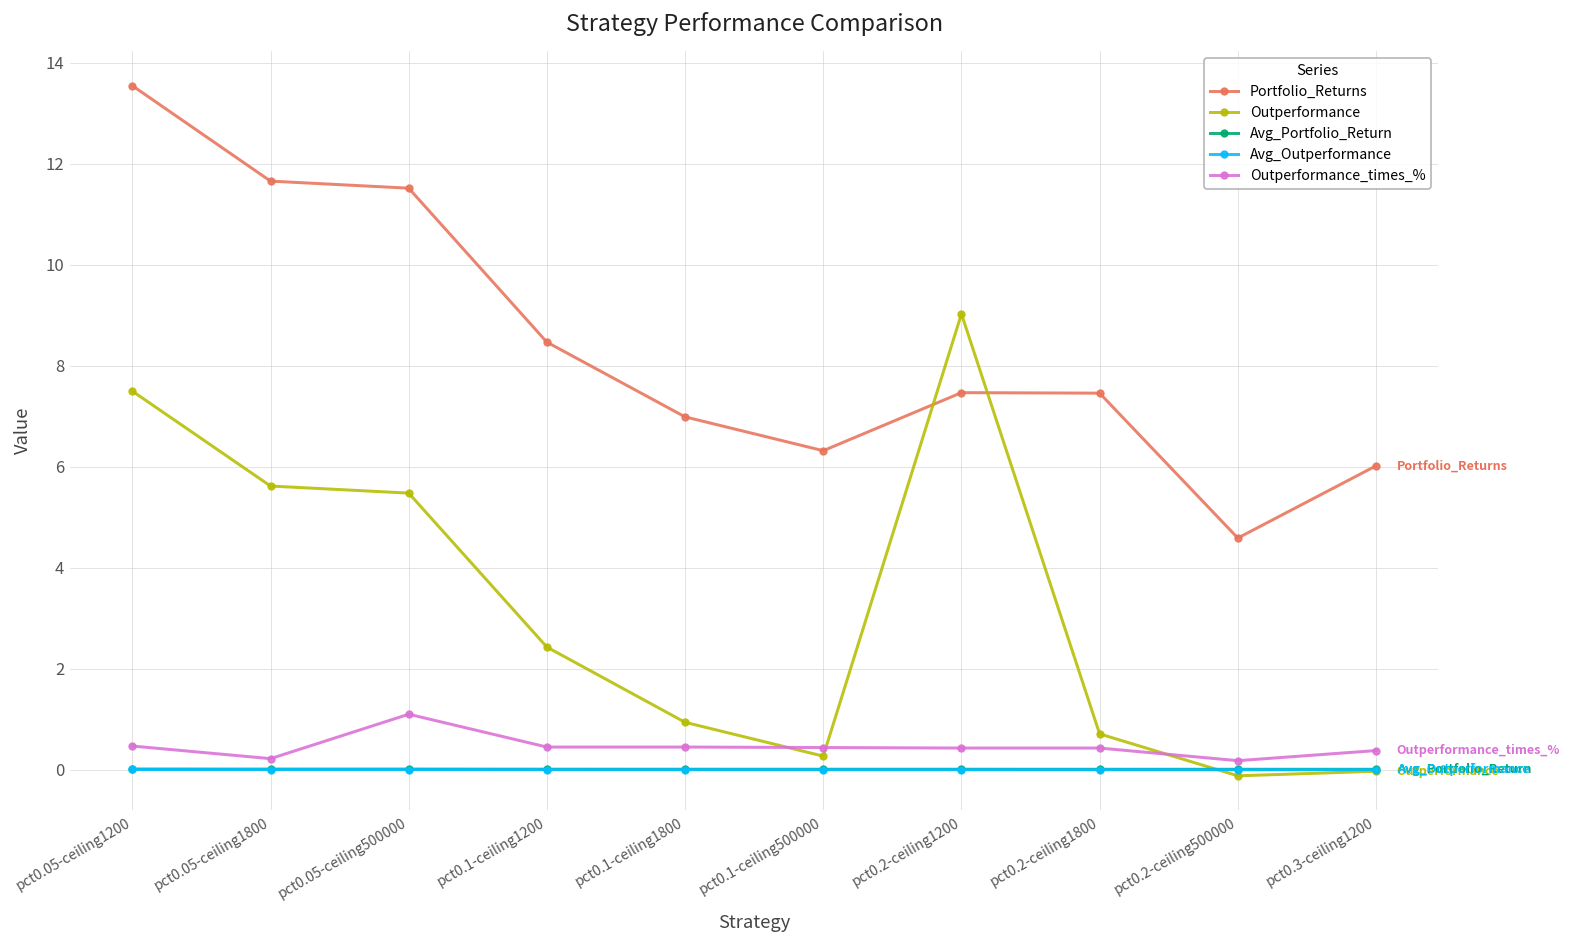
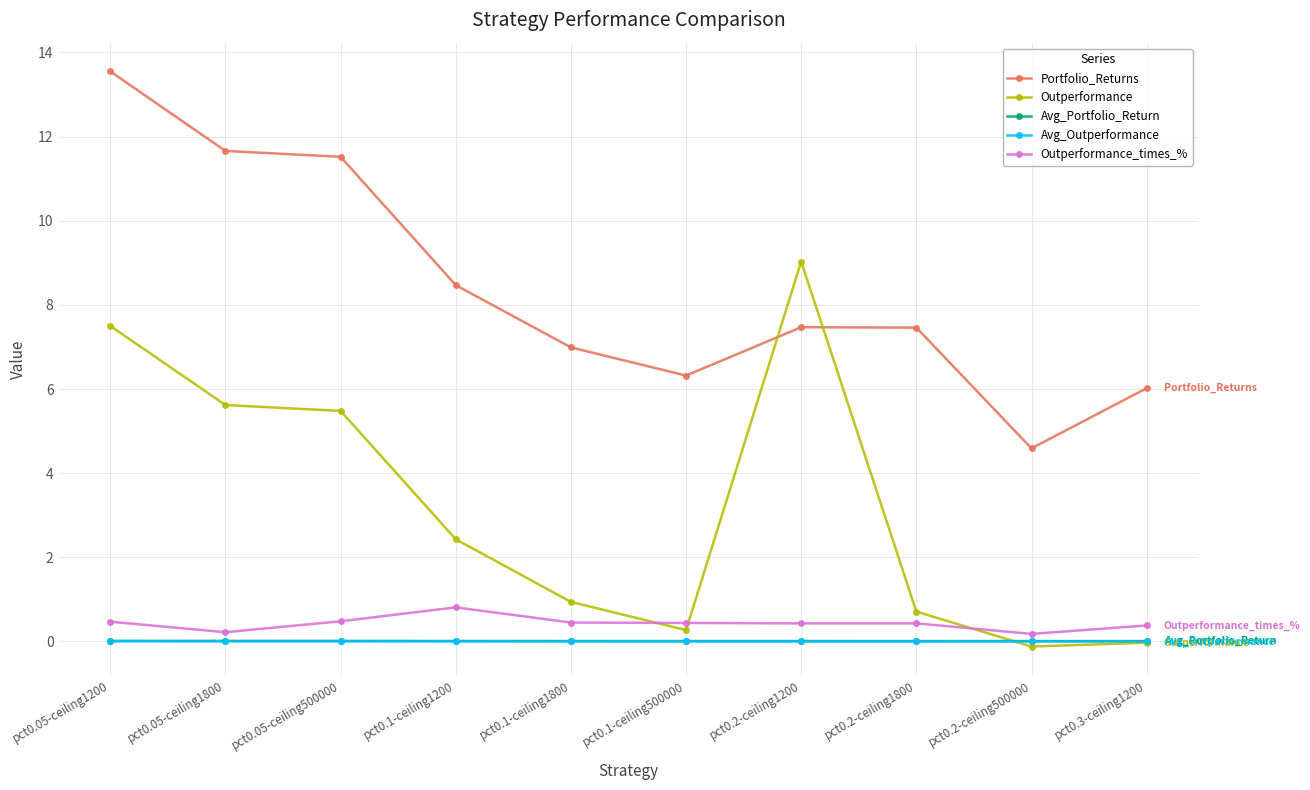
  {
    "Portfolio_Returns": {
      "pct0.05-ceiling1200": 13.6,
      "pct0.05-ceiling1800": 11.7,
      "pct0.05-ceiling500000": 11.5,
      "pct0.1-ceiling1200": 8.5,
      "pct0.1-ceiling1800": 7.0,
      "pct0.1-ceiling500000": 6.3,
      "pct0.2-ceiling1200": 7.5,
      "pct0.2-ceiling1800": 7.5,
      "pct0.2-ceiling500000": 4.6,
      "pct0.3-ceiling1200": 6.0
    },
    "Outperformance": {
      "pct0.05-ceiling1200": 7.5,
      "pct0.05-ceiling1800": 5.6,
      "pct0.05-ceiling500000": 5.5,
      "pct0.1-ceiling1200": 2.4,
      "pct0.1-ceiling1800": 0.9,
      "pct0.1-ceiling500000": 0.3,
      "pct0.2-ceiling1200": 9.0,
      "pct0.2-ceiling1800": 0.7,
      "pct0.2-ceiling500000": -0.1
    },
    "Outperformance_times_%": {
      "pct0.05-ceiling1200": 0.5,
      "pct0.05-ceiling1800": 0.2,
-     "pct0.05-ceiling500000": 1.1,
-     "pct0.1-ceiling1200": 0.5,
+     "pct0.05-ceiling500000": 0.5,
+     "pct0.1-ceiling1200": 0.8,
      "pct0.1-ceiling1800": 0.5,
      "pct0.1-ceiling500000": 0.4,
      "pct0.2-ceiling1200": 0.4,
      "pct0.2-ceiling1800": 0.4,
      "pct0.2-ceiling500000": 0.2,
      "pct0.3-ceiling1200": 0.4
    }
  }
